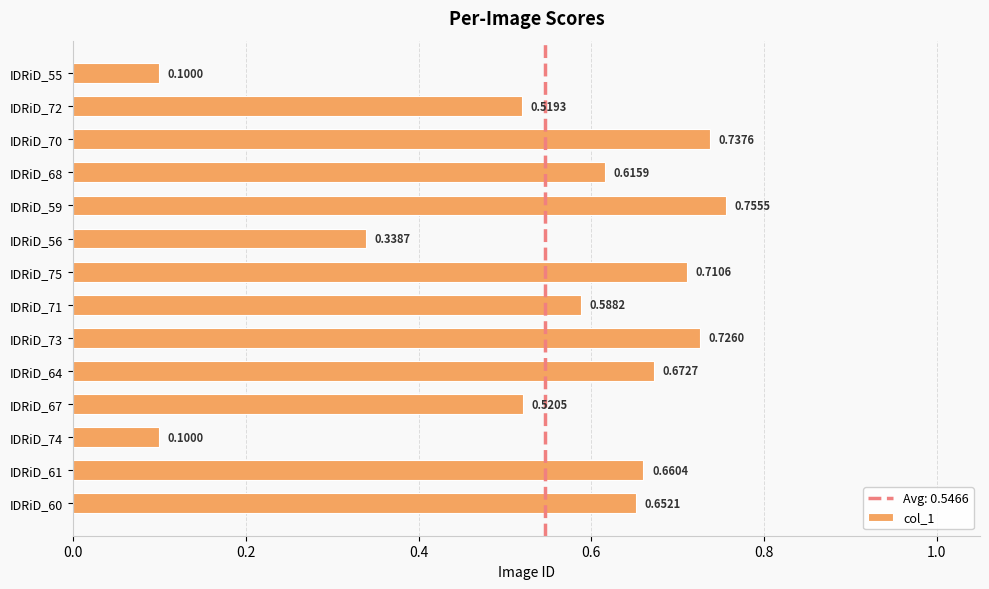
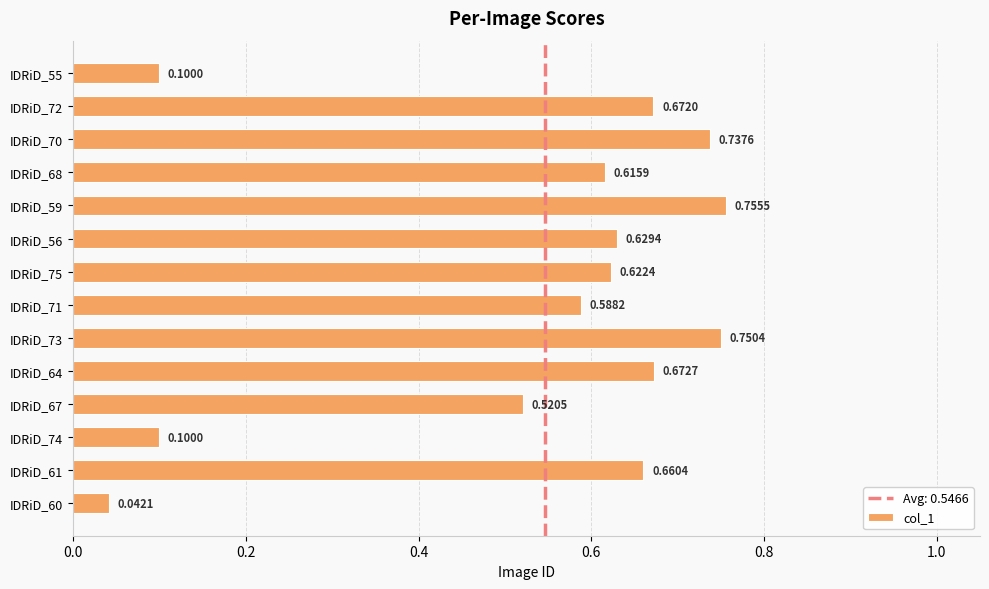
  {
    "IDRiD_55": 0.1000,
-   "IDRiD_72": 0.5193,
+   "IDRiD_72": 0.6720,
    "IDRiD_70": 0.7376,
    "IDRiD_68": 0.6159,
    "IDRiD_59": 0.7555,
-   "IDRiD_56": 0.3387,
-   "IDRiD_75": 0.7106,
+   "IDRiD_56": 0.6294,
+   "IDRiD_75": 0.6224,
    "IDRiD_71": 0.5882,
-   "IDRiD_73": 0.7260,
+   "IDRiD_73": 0.7504,
    "IDRiD_64": 0.6727,
    "IDRiD_67": 0.5205,
    "IDRiD_74": 0.1000,
    "IDRiD_61": 0.6604,
-   "IDRiD_60": 0.6521
+   "IDRiD_60": 0.0421
  }
